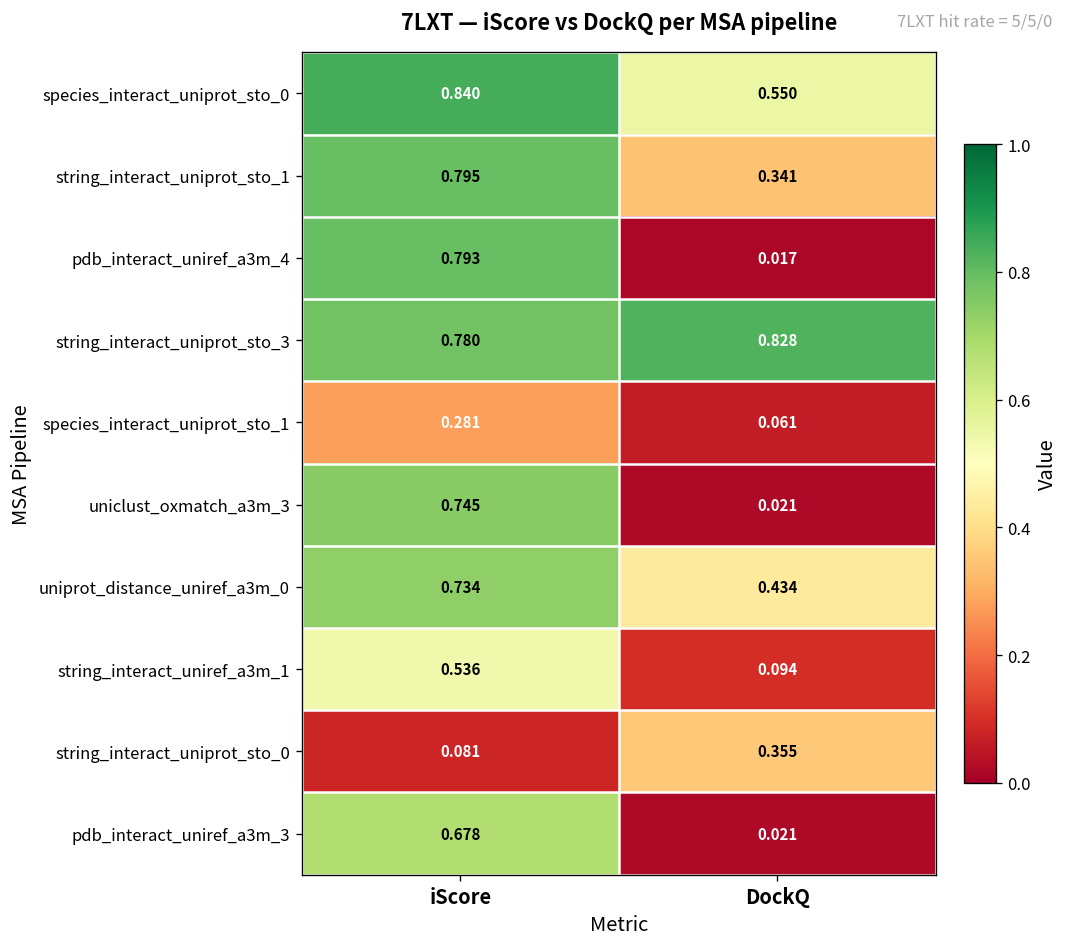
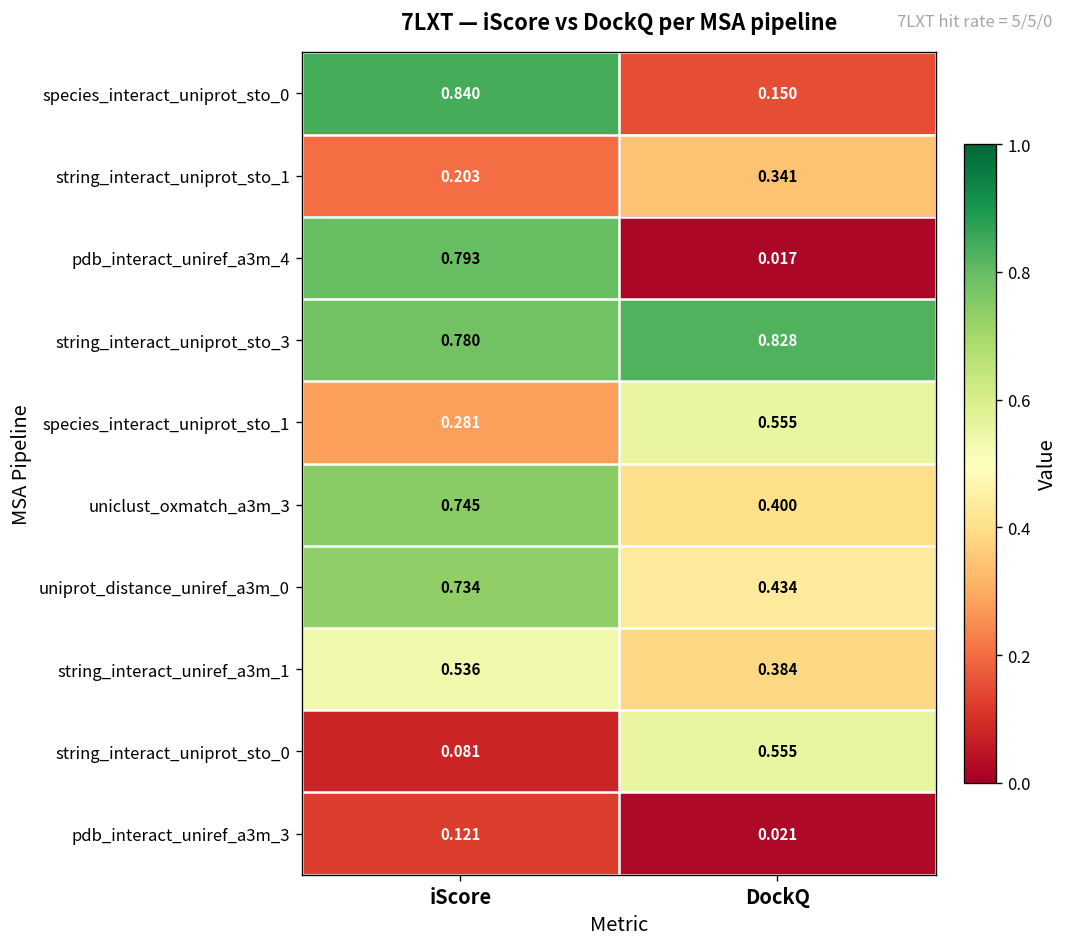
  {
    "species_interact_uniprot_sto_0": {
      "iScore": 0.840,
-     "DockQ": 0.550
+     "DockQ": 0.150
    },
    "string_interact_uniprot_sto_1": {
-     "iScore": 0.795,
+     "iScore": 0.203,
      "DockQ": 0.341
    },
    "pdb_interact_uniref_a3m_4": {
      "iScore": 0.793,
      "DockQ": 0.017
    },
    "string_interact_uniprot_sto_3": {
      "iScore": 0.780,
      "DockQ": 0.828
    },
    "species_interact_uniprot_sto_1": {
      "iScore": 0.281,
-     "DockQ": 0.061
+     "DockQ": 0.555
    },
    "uniclust_oxmatch_a3m_3": {
      "iScore": 0.745,
-     "DockQ": 0.021
+     "DockQ": 0.400
    },
    "uniprot_distance_uniref_a3m_0": {
      "iScore": 0.734,
      "DockQ": 0.434
    },
    "string_interact_uniref_a3m_1": {
      "iScore": 0.536,
-     "DockQ": 0.094
+     "DockQ": 0.384
    },
    "string_interact_uniprot_sto_0": {
      "iScore": 0.081,
-     "DockQ": 0.355
+     "DockQ": 0.555
    },
    "pdb_interact_uniref_a3m_3": {
-     "iScore": 0.678,
+     "iScore": 0.121,
      "DockQ": 0.021
    }
  }
